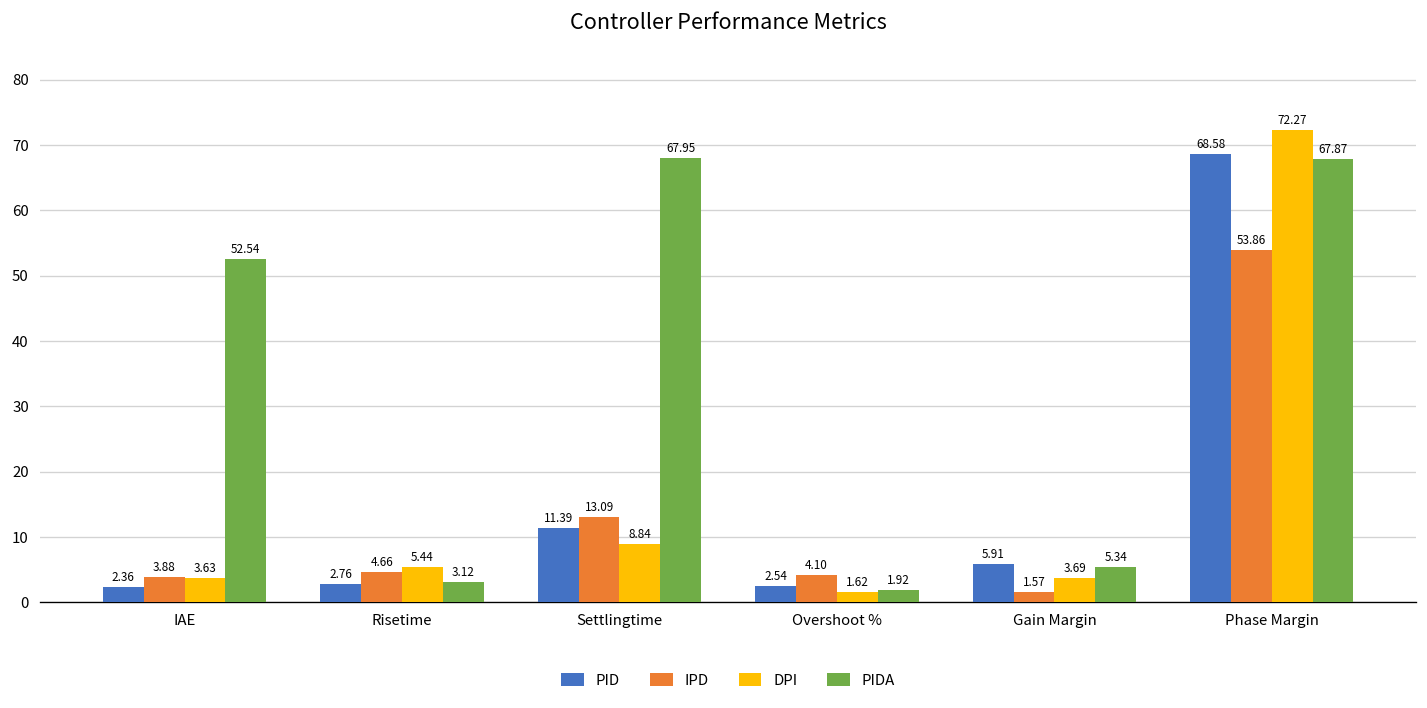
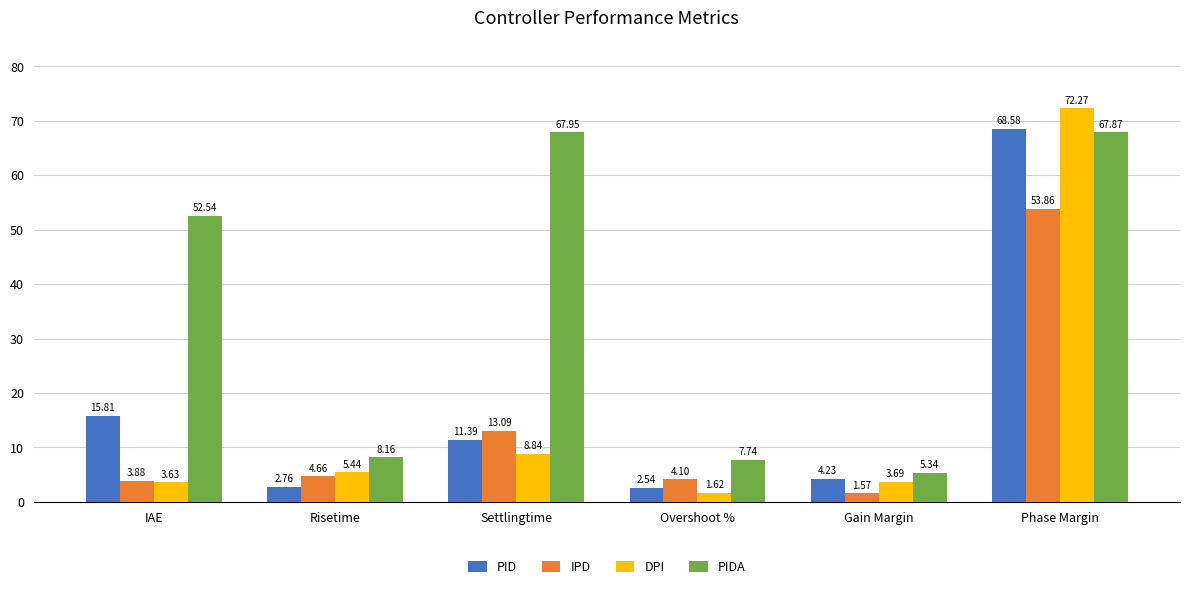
  {
    "PID": {
-     "IAE": 2.36,
+     "IAE": 15.81,
      "Risetime": 2.76,
      "Settlingtime": 11.39,
      "Overshoot %": 2.54,
-     "Gain Margin": 5.91,
+     "Gain Margin": 4.23,
      "Phase Margin": 68.58
    },
    "IPD": {
      "IAE": 3.88,
      "Risetime": 4.66,
      "Settlingtime": 13.09,
      "Overshoot %": 4.10,
      "Gain Margin": 1.57,
      "Phase Margin": 53.86
    },
    "DPI": {
      "IAE": 3.63,
      "Risetime": 5.44,
      "Settlingtime": 8.84,
      "Overshoot %": 1.62,
      "Gain Margin": 3.69,
      "Phase Margin": 72.27
    },
    "PIDA": {
      "IAE": 52.54,
-     "Risetime": 3.12,
+     "Risetime": 8.16,
      "Settlingtime": 67.95,
-     "Overshoot %": 1.92,
+     "Overshoot %": 7.74,
      "Gain Margin": 5.34,
      "Phase Margin": 67.87
    }
  }
